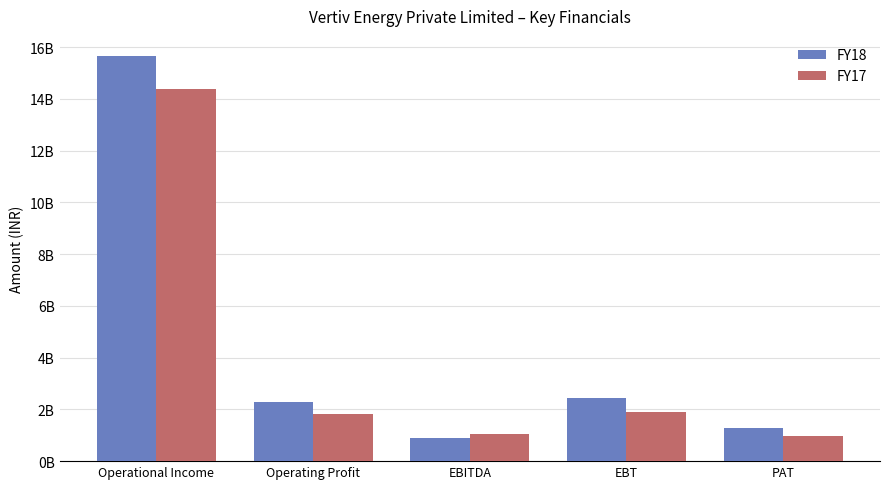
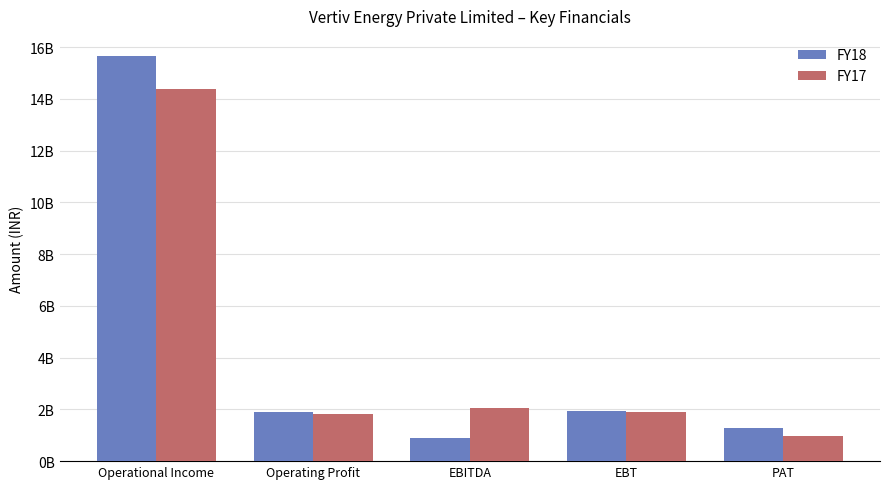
  {
    "FY18": {
      "Operational Income": 15700000000,
-     "Operating Profit": 2300000000,
+     "Operating Profit": 1900000000,
      "EBITDA": 900000000,
-     "EBT": 2400000000,
+     "EBT": 1900000000,
      "PAT": 1300000000
    },
    "FY17": {
      "Operational Income": 14400000000,
      "Operating Profit": 1800000000,
-     "EBITDA": 1000000000,
+     "EBITDA": 2000000000,
      "EBT": 1900000000,
      "PAT": 1000000000
    }
  }
